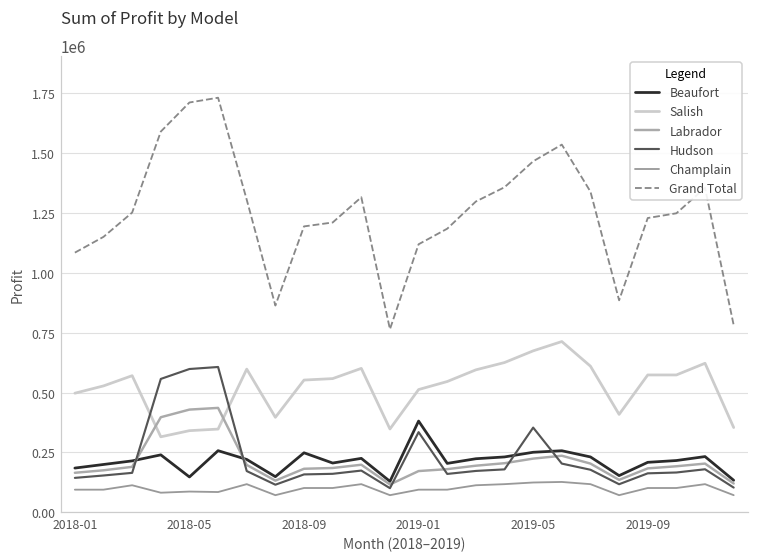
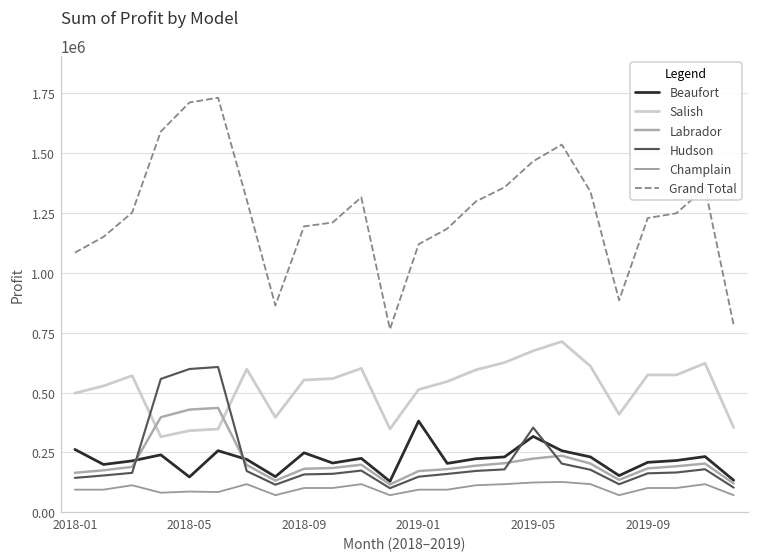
  {
    "Beaufort": {
-     "2018-01": 180000,
+     "2018-01": 260000,
      "2018-05": 150000,
      "2018-09": 250000,
      "2019-01": 380000,
-     "2019-05": 250000,
+     "2019-05": 320000,
      "2019-09": 210000
    },
    "Hudson": {
      "2018-01": 140000,
      "2018-05": 600000,
      "2018-09": 160000,
-     "2019-01": 330000,
+     "2019-01": 150000,
      "2019-05": 350000,
      "2019-09": 160000
    }
  }
